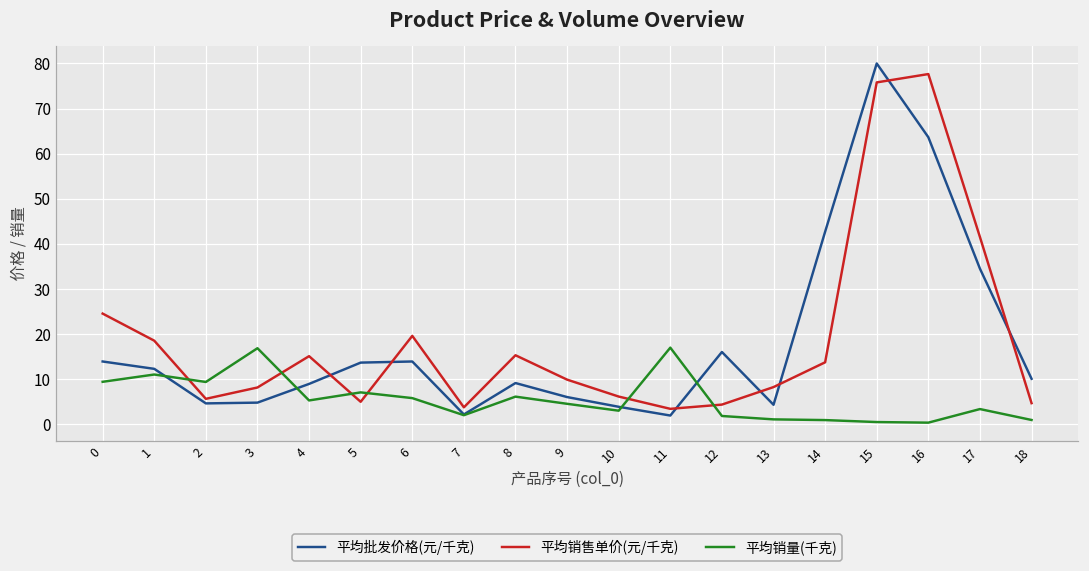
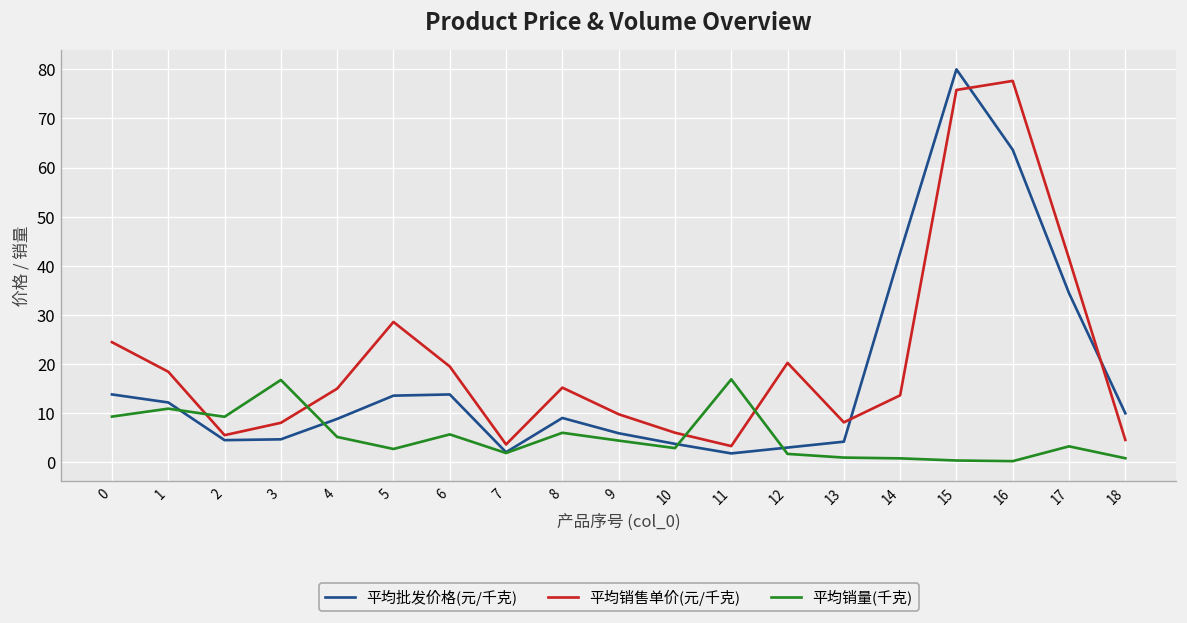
  {
    "平均批发价格(元/千克)": {
      "0": 14,
      "1": 12,
      "2": 5,
      "3": 5,
      "4": 9,
      "5": 14,
      "6": 14,
      "8": 9,
      "9": 6,
      "10": 4,
      "11": 2,
-     "12": 16,
+     "12": 3,
      "13": 4,
      "14": 43,
      "15": 80,
      "16": 64,
      "17": 34,
      "18": 10
    },
    "平均销售单价(元/千克)": {
      "0": 24,
      "1": 18,
      "2": 6,
      "3": 8,
      "4": 15,
-     "5": 5,
+     "5": 29,
      "6": 20,
      "7": 4,
      "8": 15,
      "9": 10,
      "10": 6,
      "11": 3,
-     "12": 4,
+     "12": 20,
      "13": 8,
      "14": 14,
      "15": 76,
      "16": 78,
      "17": 41,
      "18": 5
    },
    "平均销量(千克)": {
      "0": 9,
      "1": 11,
      "2": 9,
      "3": 17,
      "4": 5,
-     "5": 7,
+     "5": 3,
      "6": 6,
      "8": 6,
      "9": 4,
      "10": 3,
      "11": 17,
      "12": 2,
      "13": 1,
      "14": 1,
      "15": 0,
      "16": 0,
      "17": 3,
      "18": 1
    }
  }
